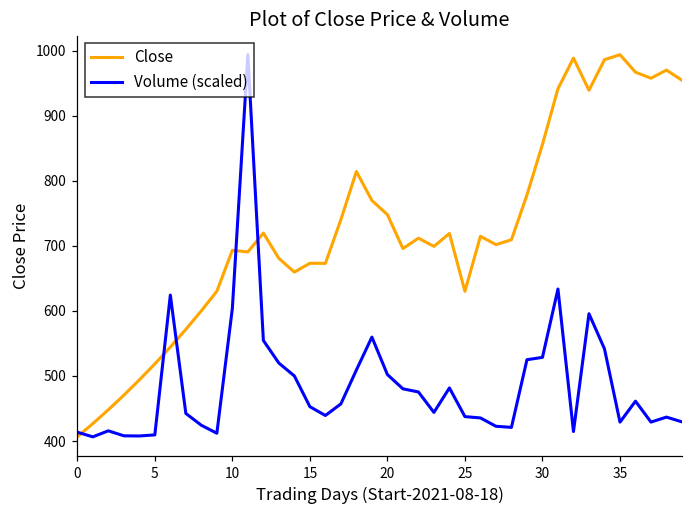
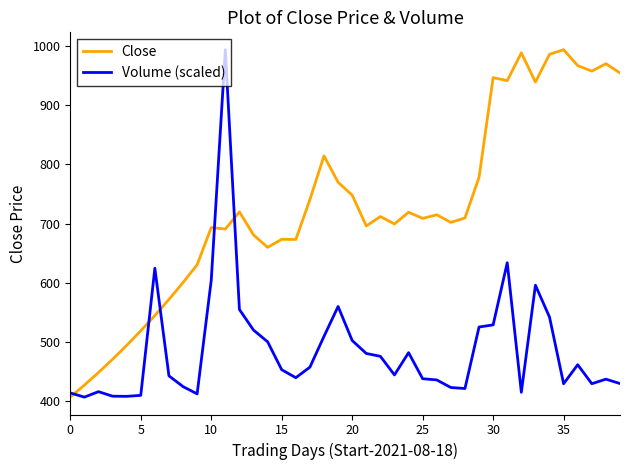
  {
    "Close": {
      "0": 410,
      "5": 520,
      "10": 690,
      "15": 670,
      "20": 750,
-     "25": 630,
-     "30": 860,
+     "25": 710,
+     "30": 950,
      "35": 990
    },
    "Volume (scaled)": {
      "0": 410,
      "5": 410,
      "10": 600,
      "15": 450,
      "20": 500,
      "25": 440,
      "30": 530,
      "35": 430
    }
  }
